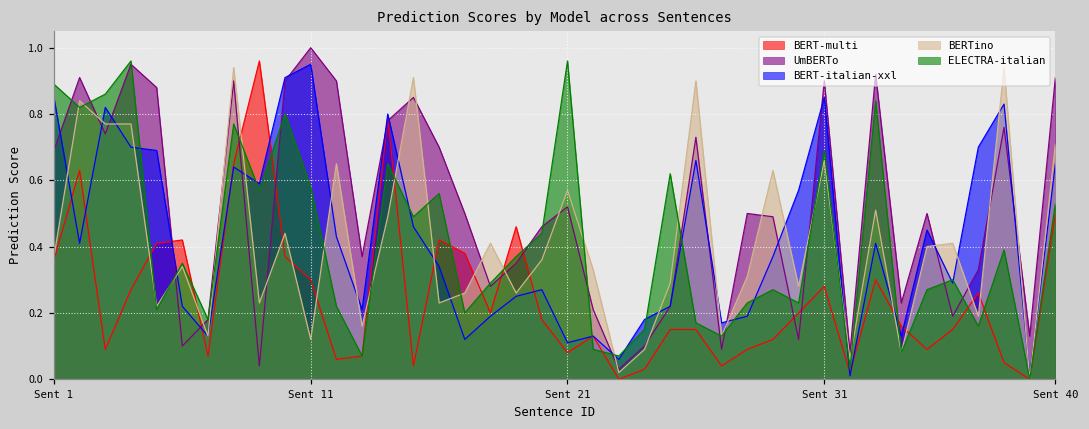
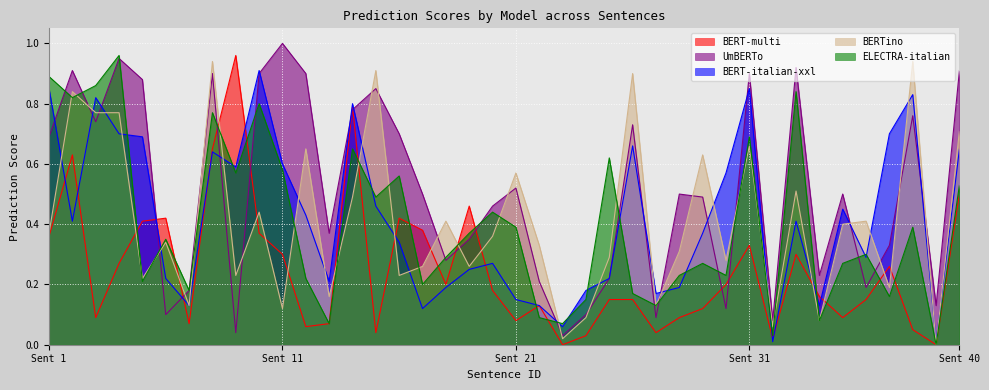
  {
    "BERT-multi": {
      "Sent 1": 0.36,
      "Sent 11": 0.30,
      "Sent 21": 0.08,
-     "Sent 31": 0.28,
+     "Sent 31": 0.33,
      "Sent 40": 0.50
    },
    "UmBERTo": {
      "Sent 1": 0.69,
      "Sent 11": 1.00,
      "Sent 21": 0.52,
      "Sent 40": 0.91
    },
    "BERT-italian-xxl": {
      "Sent 1": 0.85,
-     "Sent 11": 0.95,
-     "Sent 21": 0.11,
+     "Sent 11": 0.60,
+     "Sent 21": 0.15,
      "Sent 31": 0.85,
      "Sent 40": 0.65
    },
    "BERTino": {
      "Sent 1": 0.37,
      "Sent 11": 0.12,
      "Sent 21": 0.57,
      "Sent 31": 0.66,
      "Sent 40": 0.71
    },
    "ELECTRA-italian": {
      "Sent 1": 0.89,
      "Sent 11": 0.58,
-     "Sent 21": 0.96,
+     "Sent 21": 0.39,
      "Sent 31": 0.69,
      "Sent 40": 0.53
    }
  }
